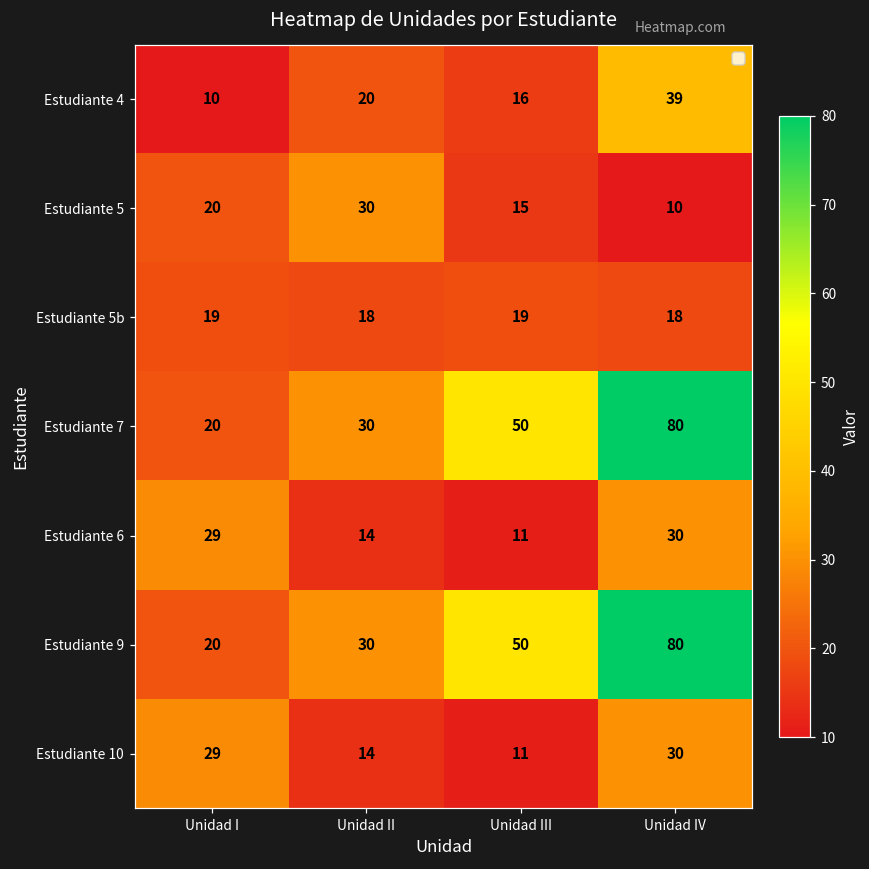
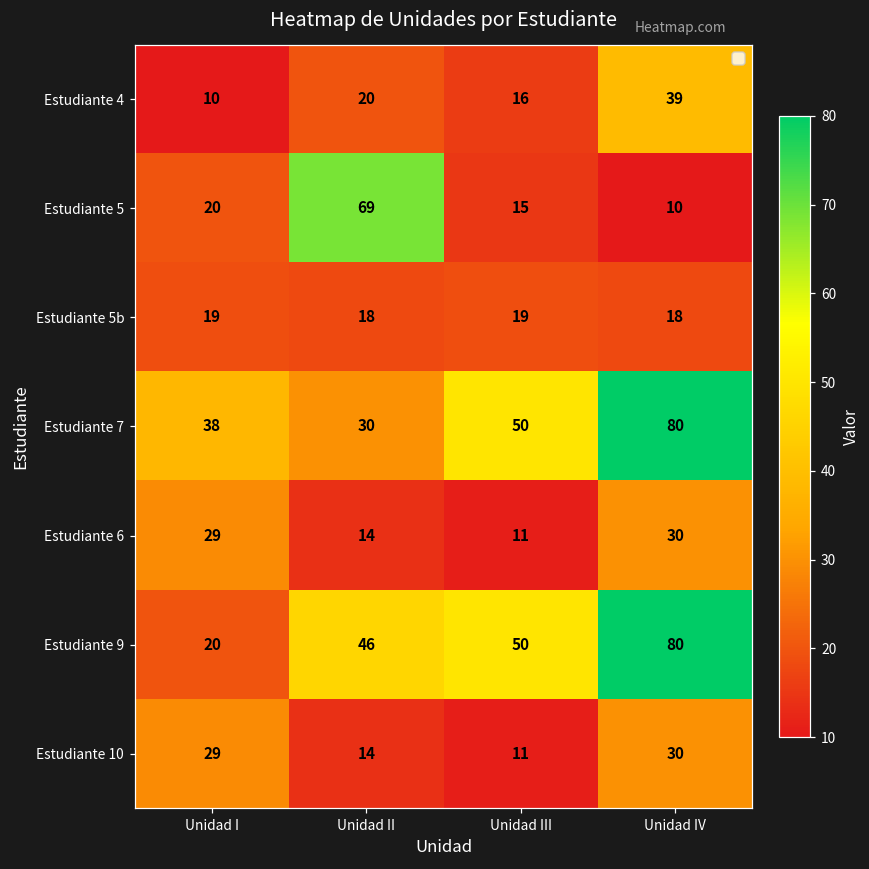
  {
    "Estudiante 4": {
      "Unidad I": 10,
      "Unidad II": 20,
      "Unidad III": 16,
      "Unidad IV": 39
    },
    "Estudiante 5": {
      "Unidad I": 20,
-     "Unidad II": 30,
+     "Unidad II": 69,
      "Unidad III": 15,
      "Unidad IV": 10
    },
    "Estudiante 5b": {
      "Unidad I": 19,
      "Unidad II": 18,
      "Unidad III": 19,
      "Unidad IV": 18
    },
    "Estudiante 7": {
-     "Unidad I": 20,
+     "Unidad I": 38,
      "Unidad II": 30,
      "Unidad III": 50,
      "Unidad IV": 80
    },
    "Estudiante 6": {
      "Unidad I": 29,
      "Unidad II": 14,
      "Unidad III": 11,
      "Unidad IV": 30
    },
    "Estudiante 9": {
      "Unidad I": 20,
-     "Unidad II": 30,
+     "Unidad II": 46,
      "Unidad III": 50,
      "Unidad IV": 80
    },
    "Estudiante 10": {
      "Unidad I": 29,
      "Unidad II": 14,
      "Unidad III": 11,
      "Unidad IV": 30
    }
  }
